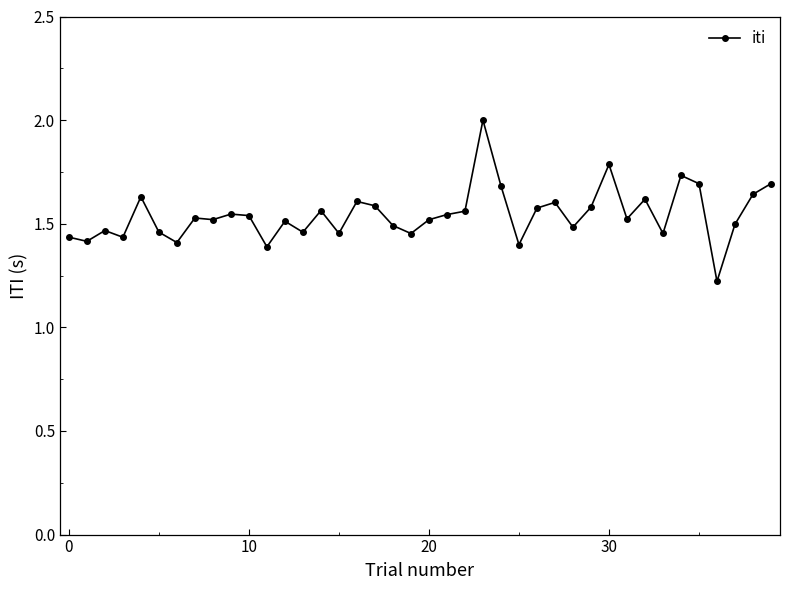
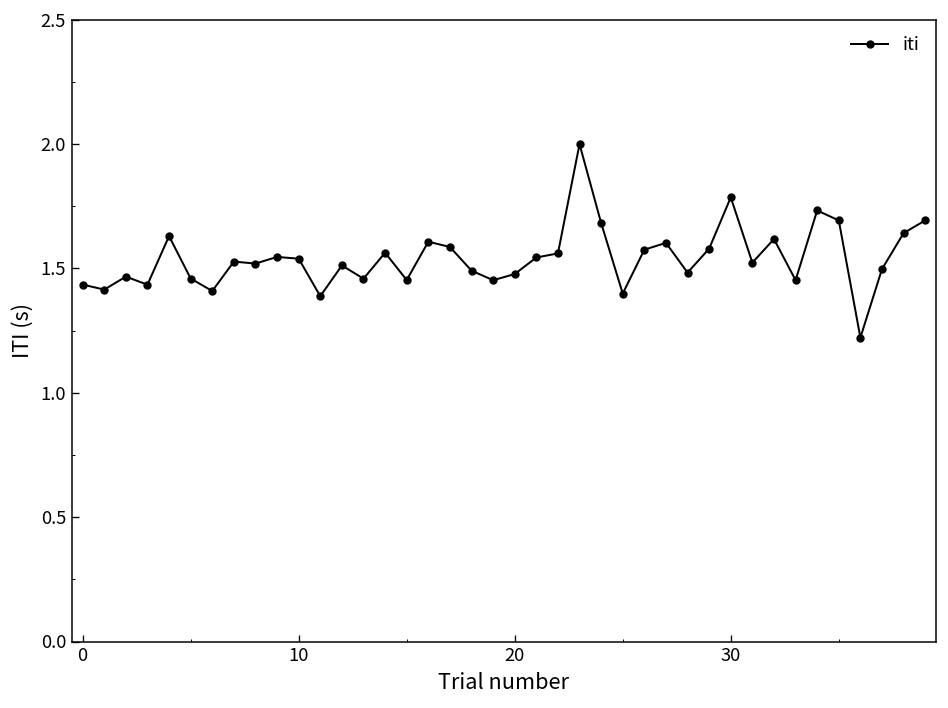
  {
    "0": 1.44,
    "10": 1.54,
-   "20": 1.52,
+   "20": 1.48,
    "30": 1.79
  }
